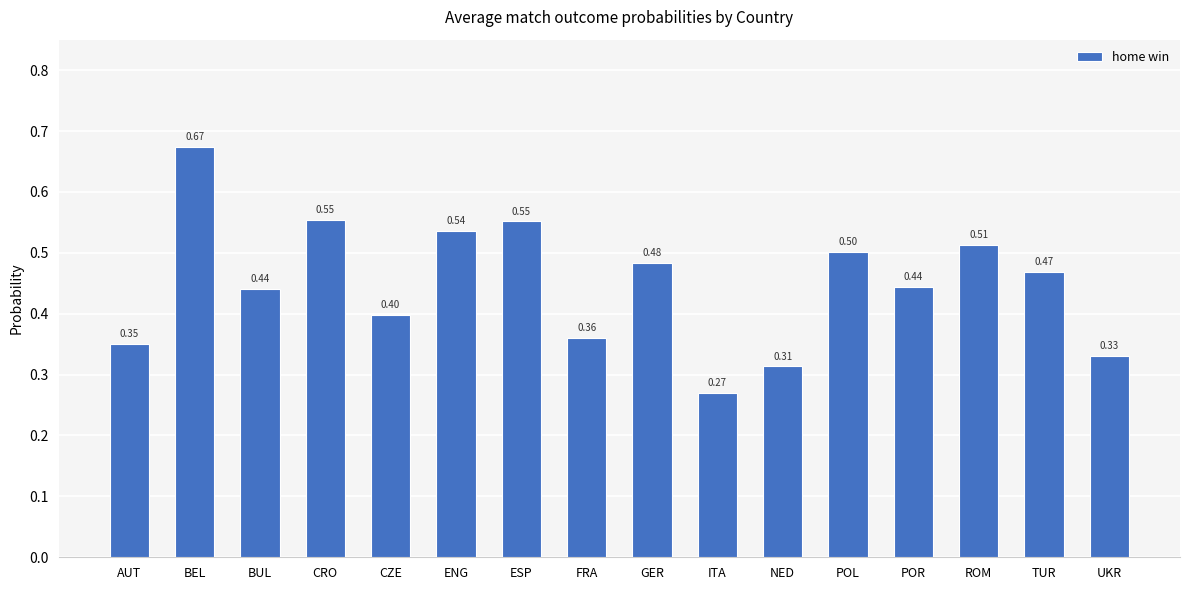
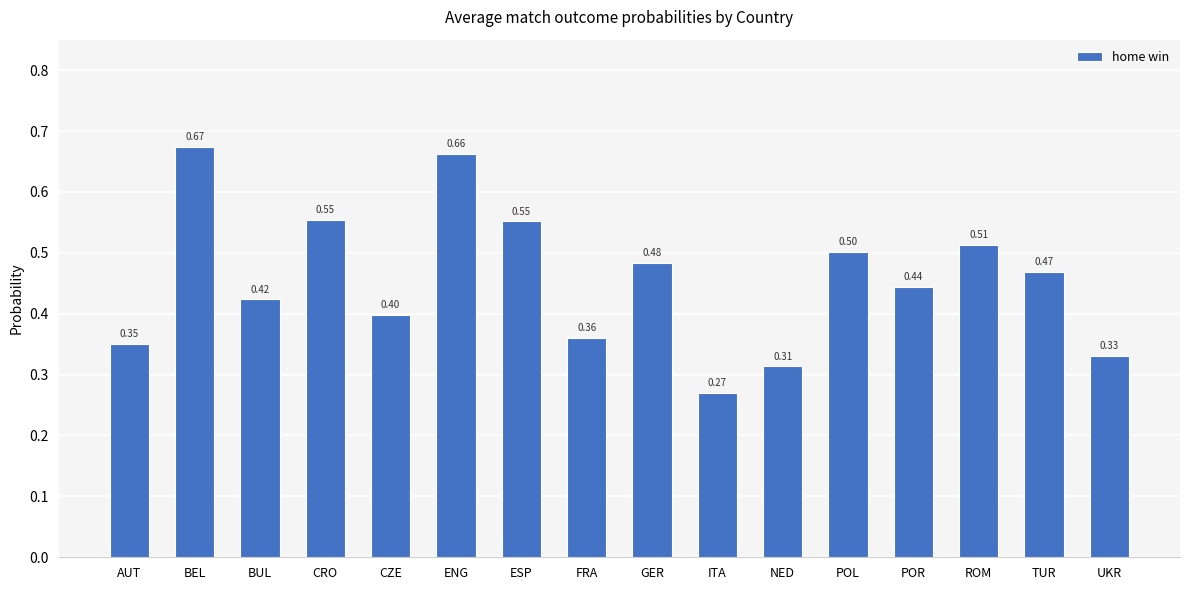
  {
    "AUT": 0.35,
    "BEL": 0.67,
-   "BUL": 0.44,
+   "BUL": 0.42,
    "CRO": 0.55,
    "CZE": 0.40,
-   "ENG": 0.54,
+   "ENG": 0.66,
    "ESP": 0.55,
    "FRA": 0.36,
    "GER": 0.48,
    "ITA": 0.27,
    "NED": 0.31,
    "POL": 0.50,
    "POR": 0.44,
    "ROM": 0.51,
    "TUR": 0.47,
    "UKR": 0.33
  }
